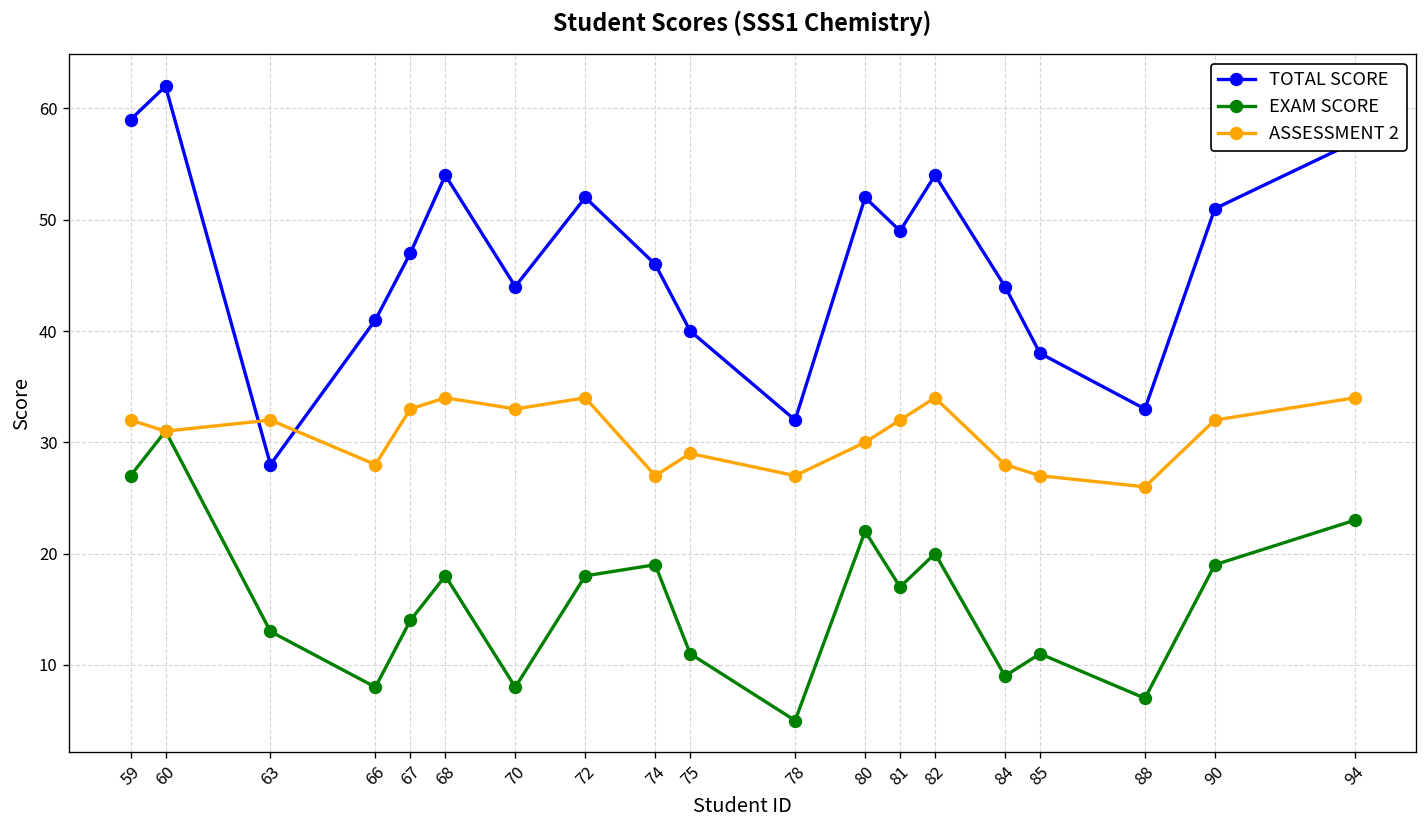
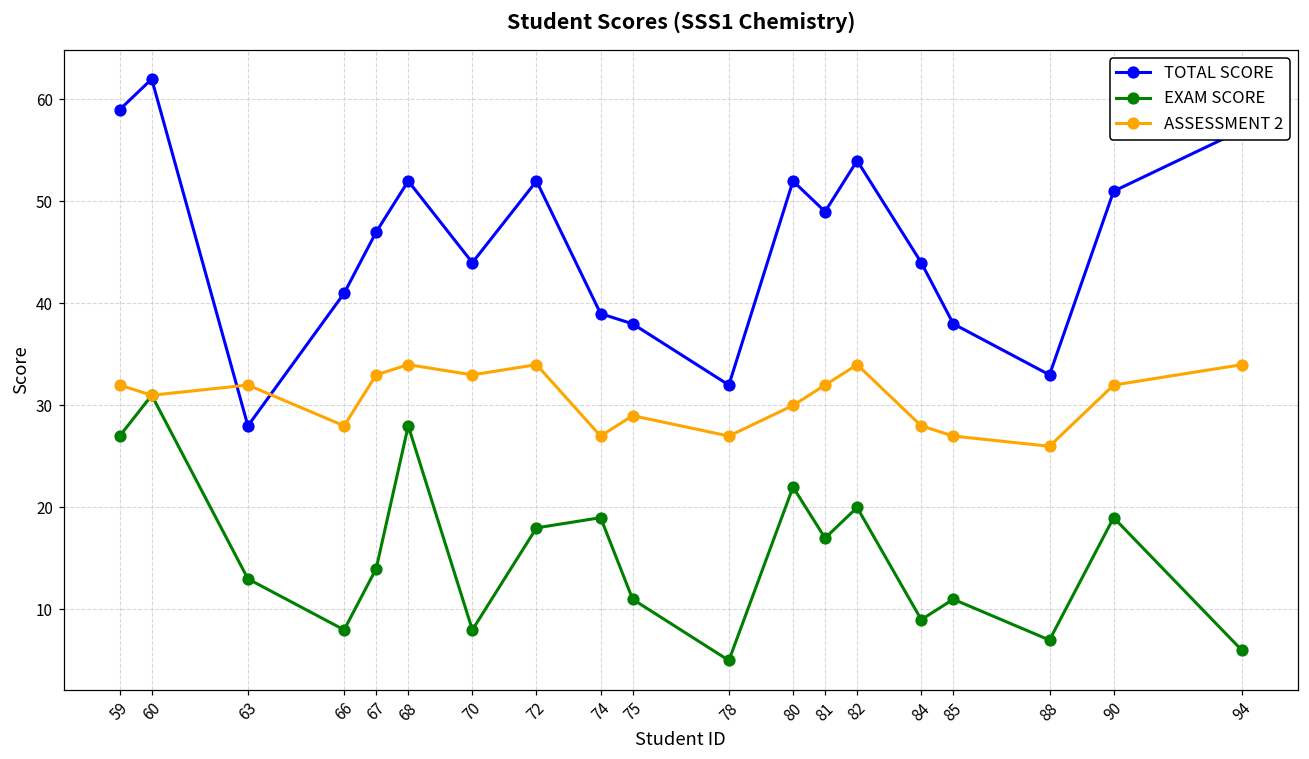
  {
    "TOTAL SCORE": {
      "59": 59,
      "60": 62,
      "63": 28,
      "66": 41,
      "67": 47,
-     "68": 54,
+     "68": 52,
      "70": 44,
      "72": 52,
-     "74": 46,
-     "75": 40,
+     "74": 39,
+     "75": 38,
      "78": 32,
      "80": 52,
      "81": 49,
      "82": 54,
      "84": 44,
      "85": 38,
      "88": 33,
      "90": 51
    },
    "EXAM SCORE": {
      "59": 27,
      "63": 13,
      "66": 8,
      "67": 14,
-     "68": 18,
+     "68": 28,
      "70": 8,
      "72": 18,
      "74": 19,
      "75": 11,
      "78": 5,
      "80": 22,
      "81": 17,
      "82": 20,
      "84": 9,
      "85": 11,
      "88": 7,
      "90": 19,
-     "94": 23
+     "94": 6
    },
    "ASSESSMENT 2": {
      "59": 32,
      "63": 32,
      "66": 28,
      "67": 33,
      "68": 34,
      "70": 33,
      "72": 34,
      "74": 27,
      "75": 29,
      "78": 27,
      "80": 30,
      "81": 32,
      "82": 34,
      "84": 28,
      "85": 27,
      "88": 26,
      "90": 32,
      "94": 34
    }
  }
